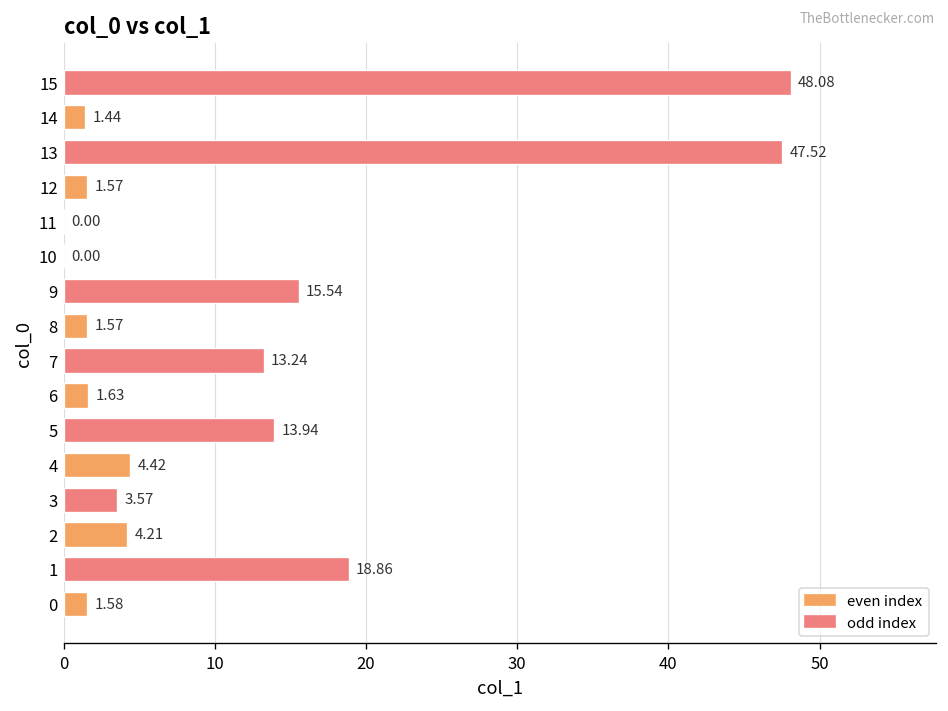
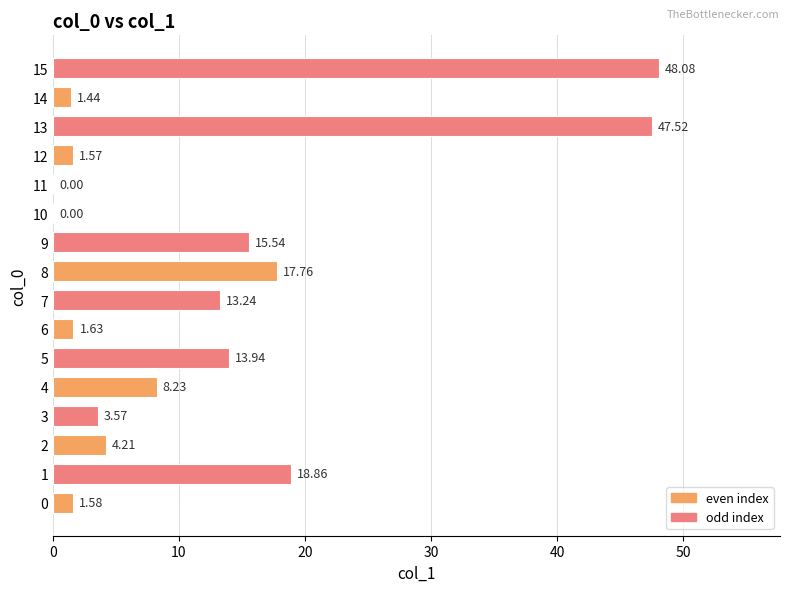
  {
    "15": 48.08,
    "14": 1.44,
    "13": 47.52,
    "12": 1.57,
    "11": 0.00,
    "10": 0.00,
    "9": 15.54,
-   "8": 1.57,
+   "8": 17.76,
    "7": 13.24,
    "6": 1.63,
    "5": 13.94,
-   "4": 4.42,
+   "4": 8.23,
    "3": 3.57,
    "2": 4.21,
    "1": 18.86,
    "0": 1.58
  }
